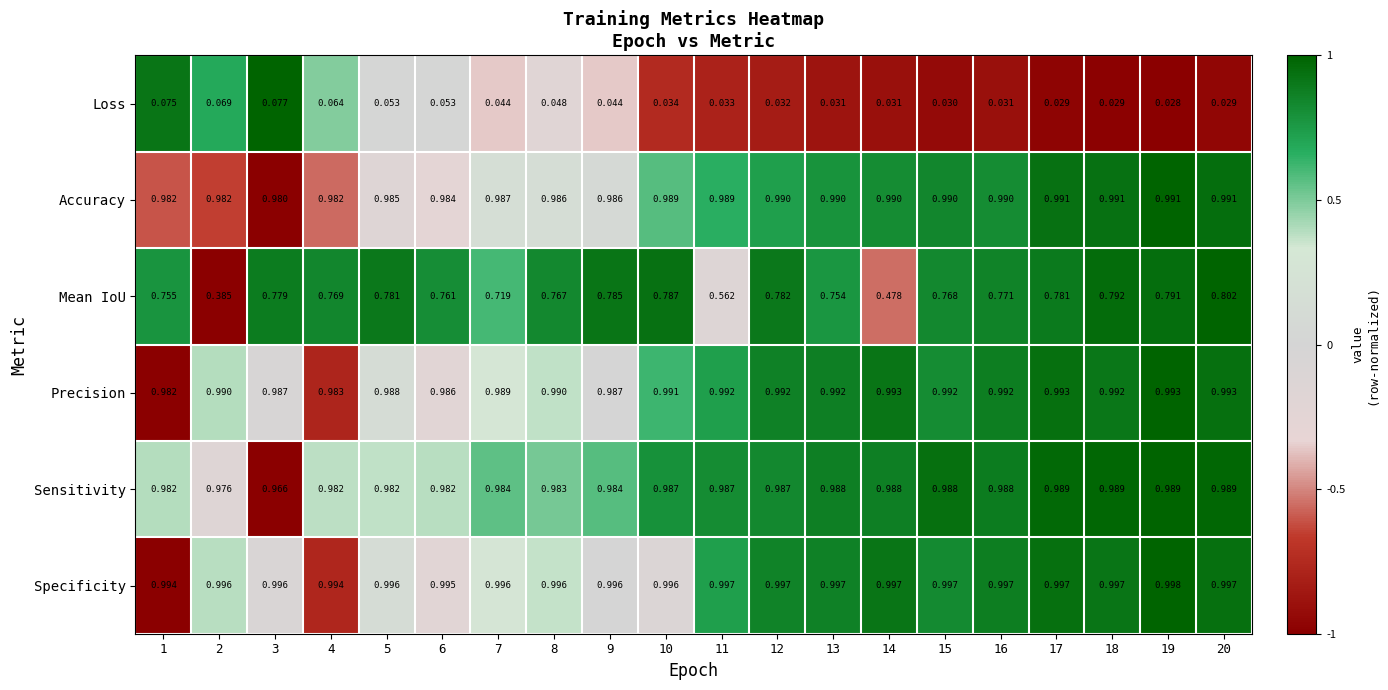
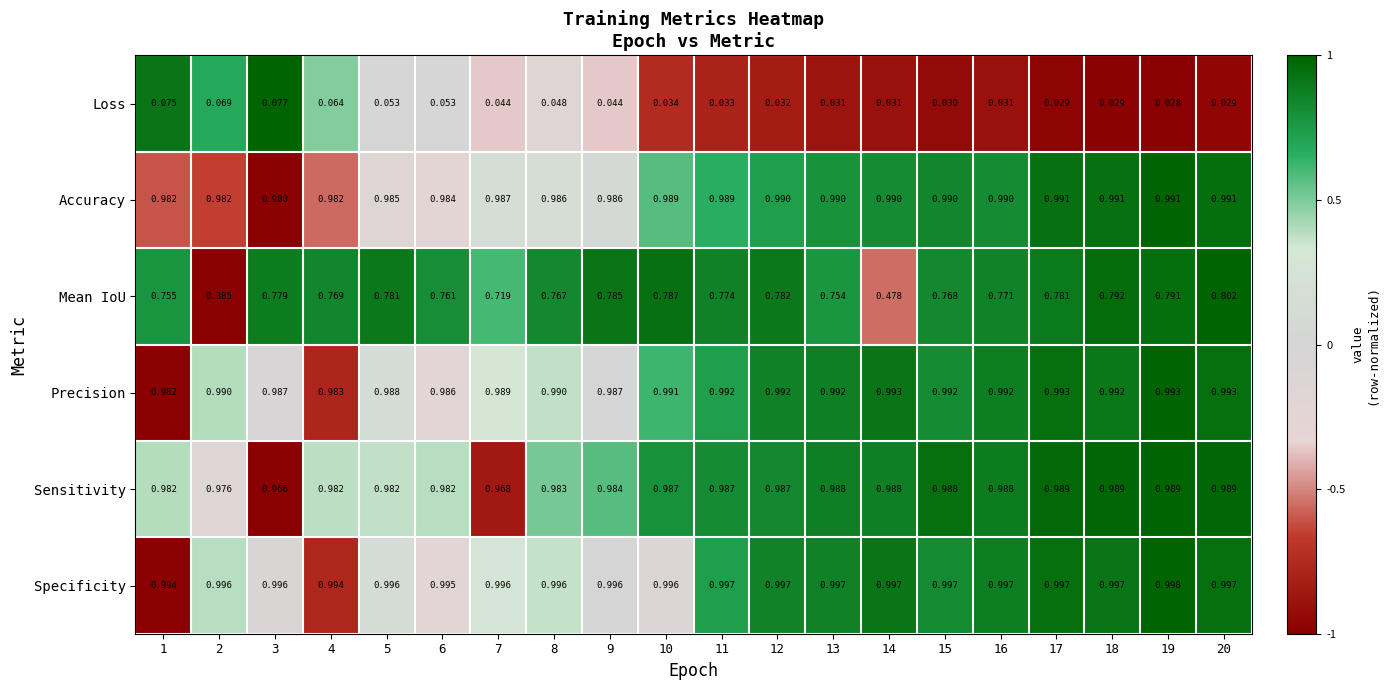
  {
    "Loss": {
      "1": 0.075,
      "2": 0.069,
      "3": 0.077,
      "4": 0.064,
      "5": 0.053,
      "6": 0.053,
      "7": 0.044,
      "8": 0.048,
      "9": 0.044,
      "10": 0.034,
      "11": 0.033,
      "12": 0.032,
      "13": 0.031,
      "14": 0.031,
      "15": 0.030,
      "16": 0.031,
      "17": 0.029,
      "18": 0.029,
      "19": 0.028,
      "20": 0.029
    },
    "Accuracy": {
      "1": 0.982,
      "2": 0.982,
      "3": 0.980,
      "4": 0.982,
      "5": 0.985,
      "6": 0.984,
      "7": 0.987,
      "8": 0.986,
      "9": 0.986,
      "10": 0.989,
      "11": 0.989,
      "12": 0.990,
      "13": 0.990,
      "14": 0.990,
      "15": 0.990,
      "16": 0.990,
      "17": 0.991,
      "18": 0.991,
      "19": 0.991,
      "20": 0.991
    },
    "Mean IoU": {
      "1": 0.755,
      "2": 0.385,
      "3": 0.779,
      "4": 0.769,
      "5": 0.781,
      "6": 0.761,
      "7": 0.719,
      "8": 0.767,
      "9": 0.785,
      "10": 0.787,
-     "11": 0.562,
+     "11": 0.774,
      "12": 0.782,
      "13": 0.754,
      "14": 0.478,
      "15": 0.768,
      "16": 0.771,
      "17": 0.781,
      "18": 0.792,
      "19": 0.791,
      "20": 0.802
    },
    "Precision": {
      "1": 0.982,
      "2": 0.990,
      "3": 0.987,
      "4": 0.983,
      "5": 0.988,
      "6": 0.986,
      "7": 0.989,
      "8": 0.990,
      "9": 0.987,
      "10": 0.991,
      "11": 0.992,
      "12": 0.992,
      "13": 0.992,
      "14": 0.993,
      "15": 0.992,
      "16": 0.992,
      "17": 0.993,
      "18": 0.992,
      "19": 0.993,
      "20": 0.993
    },
    "Sensitivity": {
      "1": 0.982,
      "2": 0.976,
      "3": 0.966,
      "4": 0.982,
      "5": 0.982,
      "6": 0.982,
-     "7": 0.984,
+     "7": 0.968,
      "8": 0.983,
      "9": 0.984,
      "10": 0.987,
      "11": 0.987,
      "12": 0.987,
      "13": 0.988,
      "14": 0.988,
      "15": 0.988,
      "16": 0.988,
      "17": 0.989,
      "18": 0.989,
      "19": 0.989,
      "20": 0.989
    },
    "Specificity": {
      "1": 0.994,
      "2": 0.996,
      "3": 0.996,
      "4": 0.994,
      "5": 0.996,
      "6": 0.995,
      "7": 0.996,
      "8": 0.996,
      "9": 0.996,
      "10": 0.996,
      "11": 0.997,
      "12": 0.997,
      "13": 0.997,
      "14": 0.997,
      "15": 0.997,
      "16": 0.997,
      "17": 0.997,
      "18": 0.997,
      "19": 0.998,
      "20": 0.997
    }
  }
